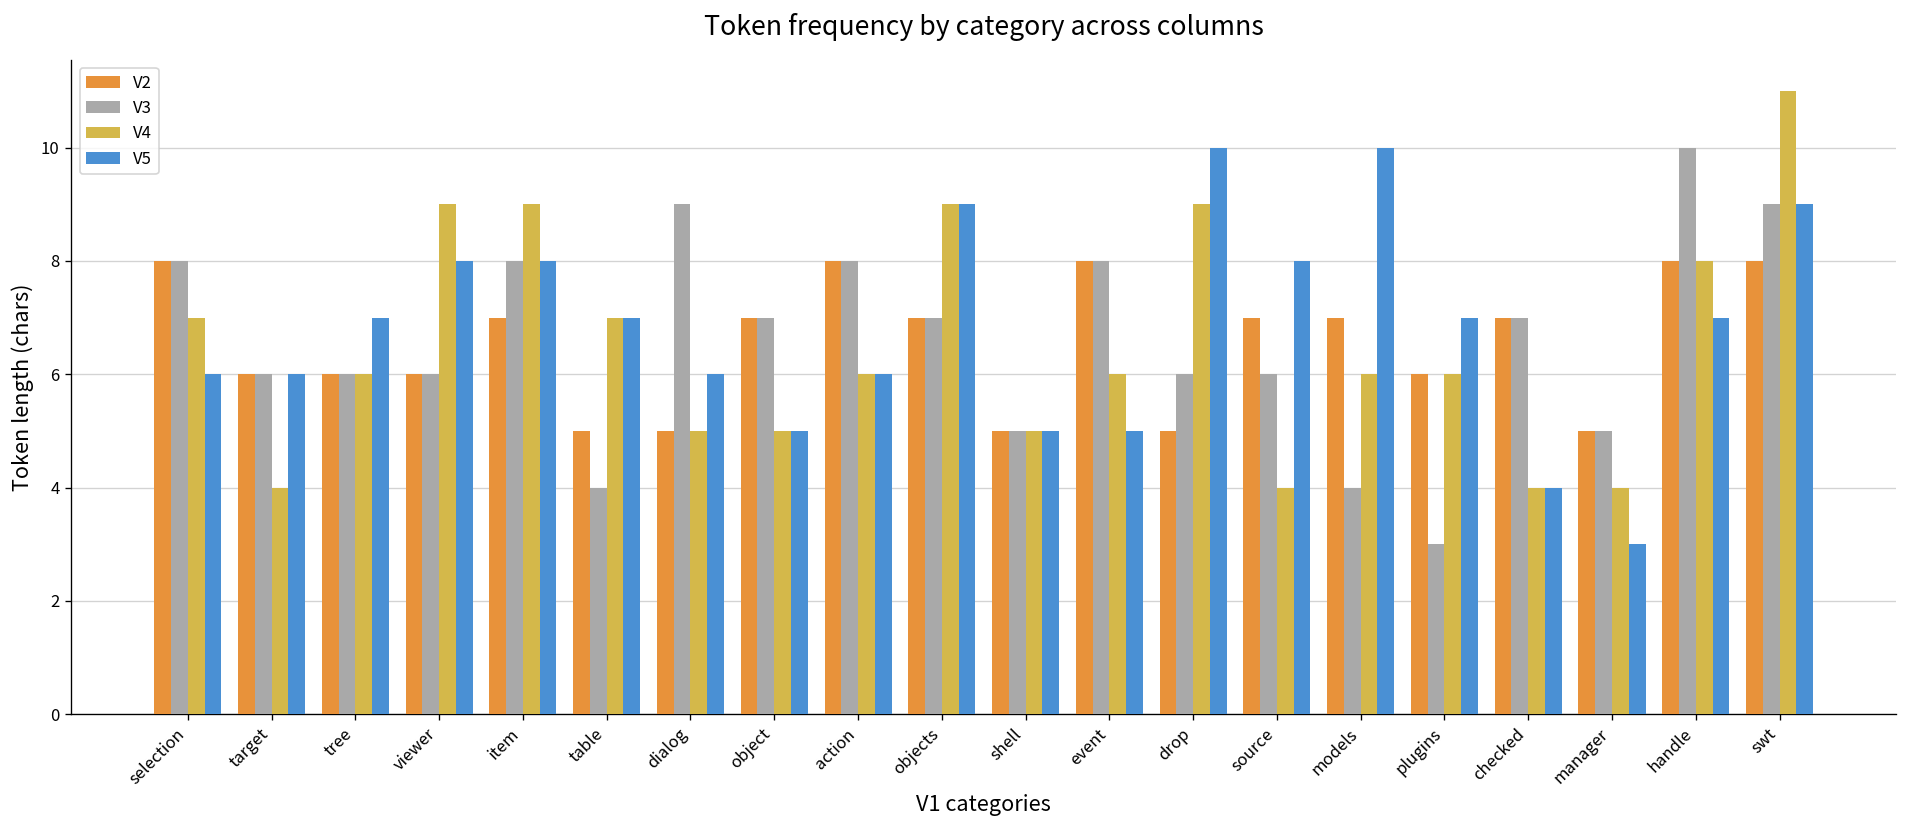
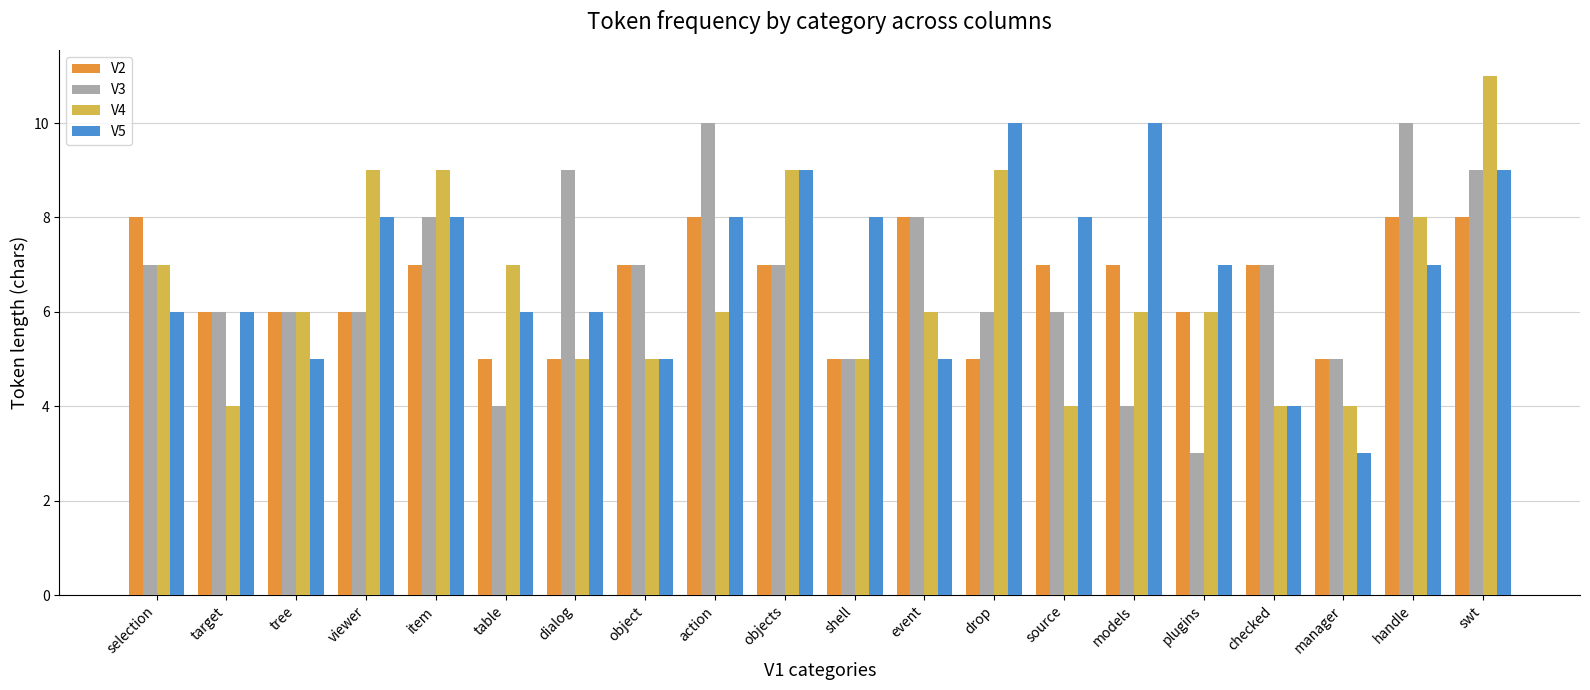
  {
    "V3": {
-     "selection": 8,
+     "selection": 7,
      "target": 6,
      "tree": 6,
      "viewer": 6,
      "item": 8,
      "table": 4,
      "dialog": 9,
      "object": 7,
-     "action": 8,
+     "action": 10,
      "objects": 7,
      "shell": 5,
      "event": 8,
      "drop": 6,
      "source": 6,
      "models": 4,
      "plugins": 3,
      "checked": 7,
      "manager": 5,
      "handle": 10,
      "swt": 9
    },
    "V5": {
      "selection": 6,
      "target": 6,
-     "tree": 7,
+     "tree": 5,
      "viewer": 8,
      "item": 8,
-     "table": 7,
+     "table": 6,
      "dialog": 6,
      "object": 5,
-     "action": 6,
+     "action": 8,
      "objects": 9,
-     "shell": 5,
+     "shell": 8,
      "event": 5,
      "drop": 10,
      "source": 8,
      "models": 10,
      "plugins": 7,
      "checked": 4,
      "manager": 3,
      "handle": 7,
      "swt": 9
    }
  }
